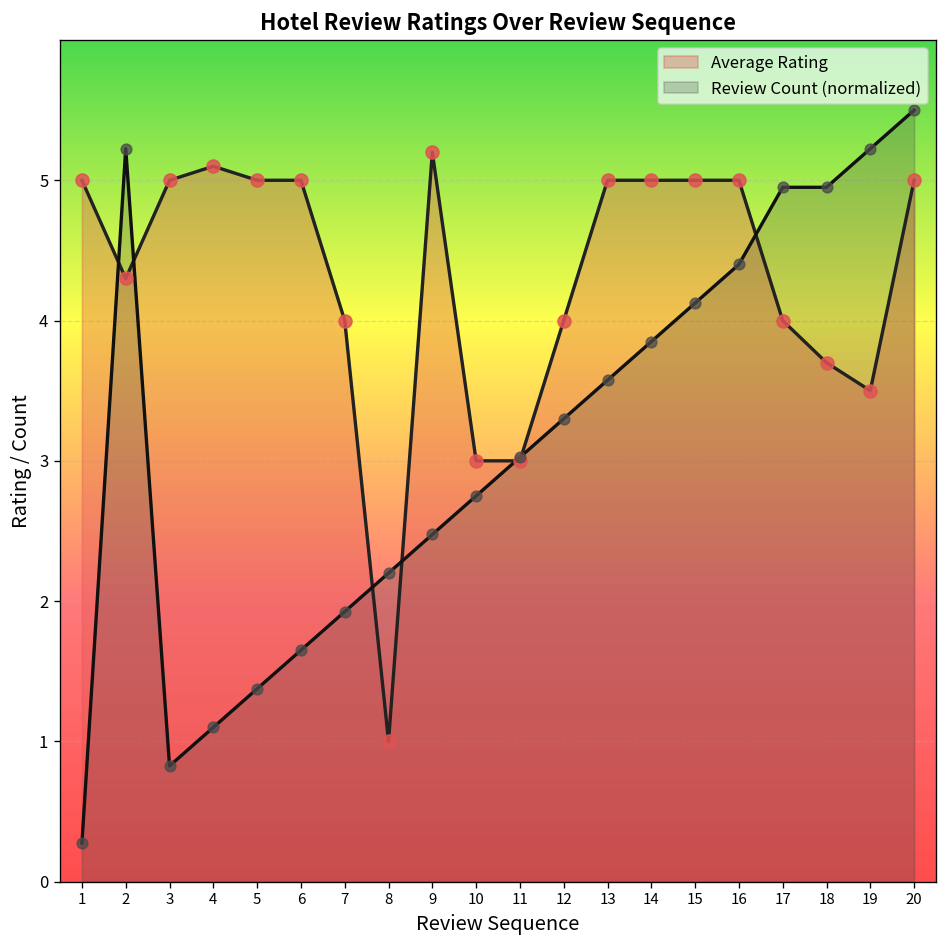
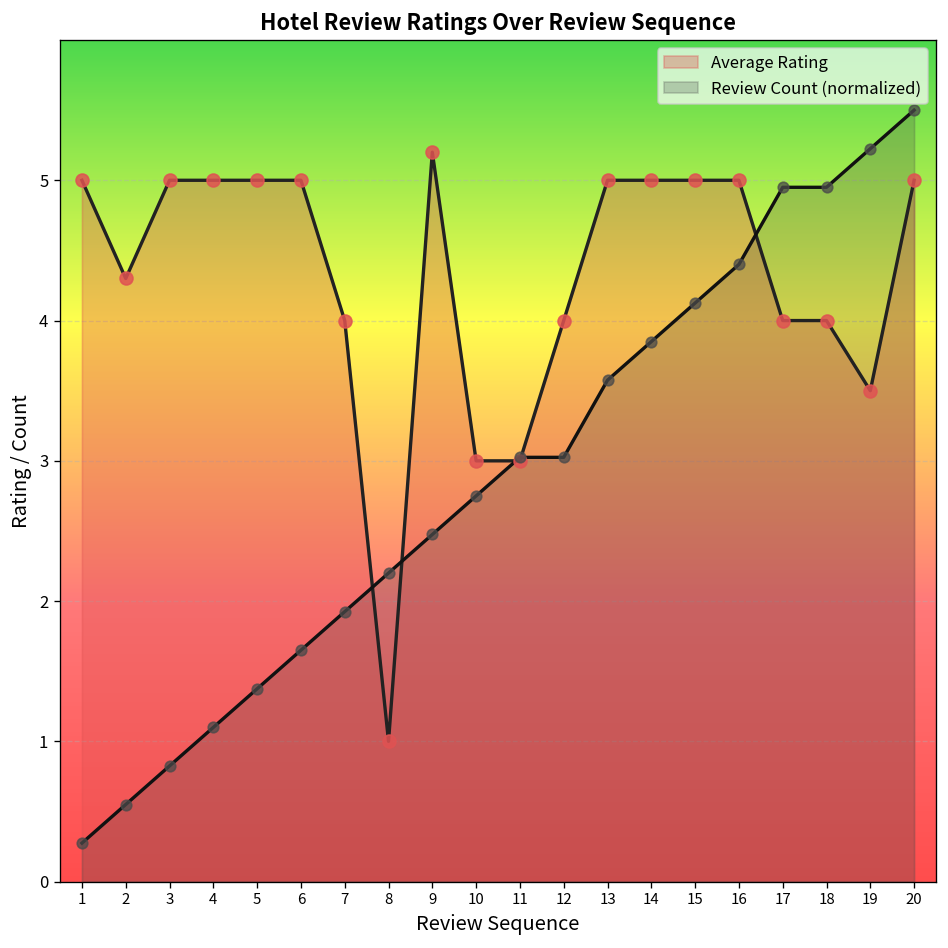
  {
    "Average Rating": {
      "1": 5.0,
      "2": 4.3,
      "3": 5.0,
-     "4": 5.1,
+     "4": 5.0,
      "5": 5.0,
      "6": 5.0,
      "7": 4.0,
      "8": 1.0,
      "9": 5.2,
      "10": 3.0,
      "11": 3.0,
      "12": 4.0,
      "13": 5.0,
      "14": 5.0,
      "15": 5.0,
      "16": 5.0,
      "17": 4.0,
-     "18": 3.7,
+     "18": 4.0,
      "19": 3.5,
      "20": 5.0
    },
    "Review Count (normalized)": {
      "1": 0.28,
-     "2": 5.23,
+     "2": 0.55,
      "3": 0.83,
      "4": 1.10,
      "5": 1.38,
      "6": 1.65,
      "7": 1.92,
      "8": 2.20,
      "9": 2.48,
      "10": 2.75,
      "11": 3.03,
-     "12": 3.30,
+     "12": 3.03,
      "13": 3.58,
      "14": 3.85,
      "15": 4.13,
      "16": 4.40,
      "17": 4.95,
      "18": 4.95,
      "19": 5.23,
      "20": 5.50
    }
  }
